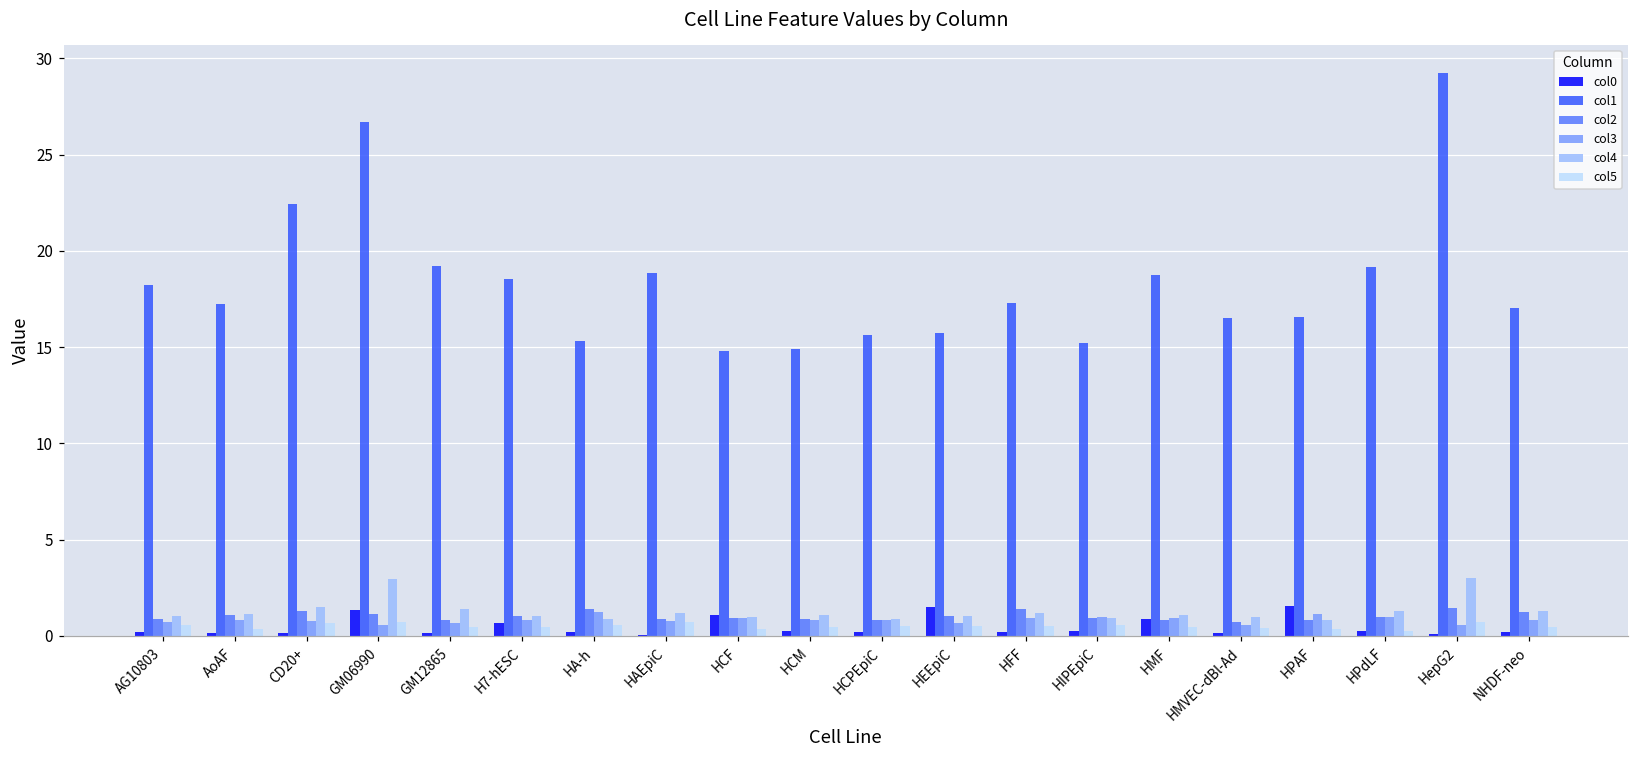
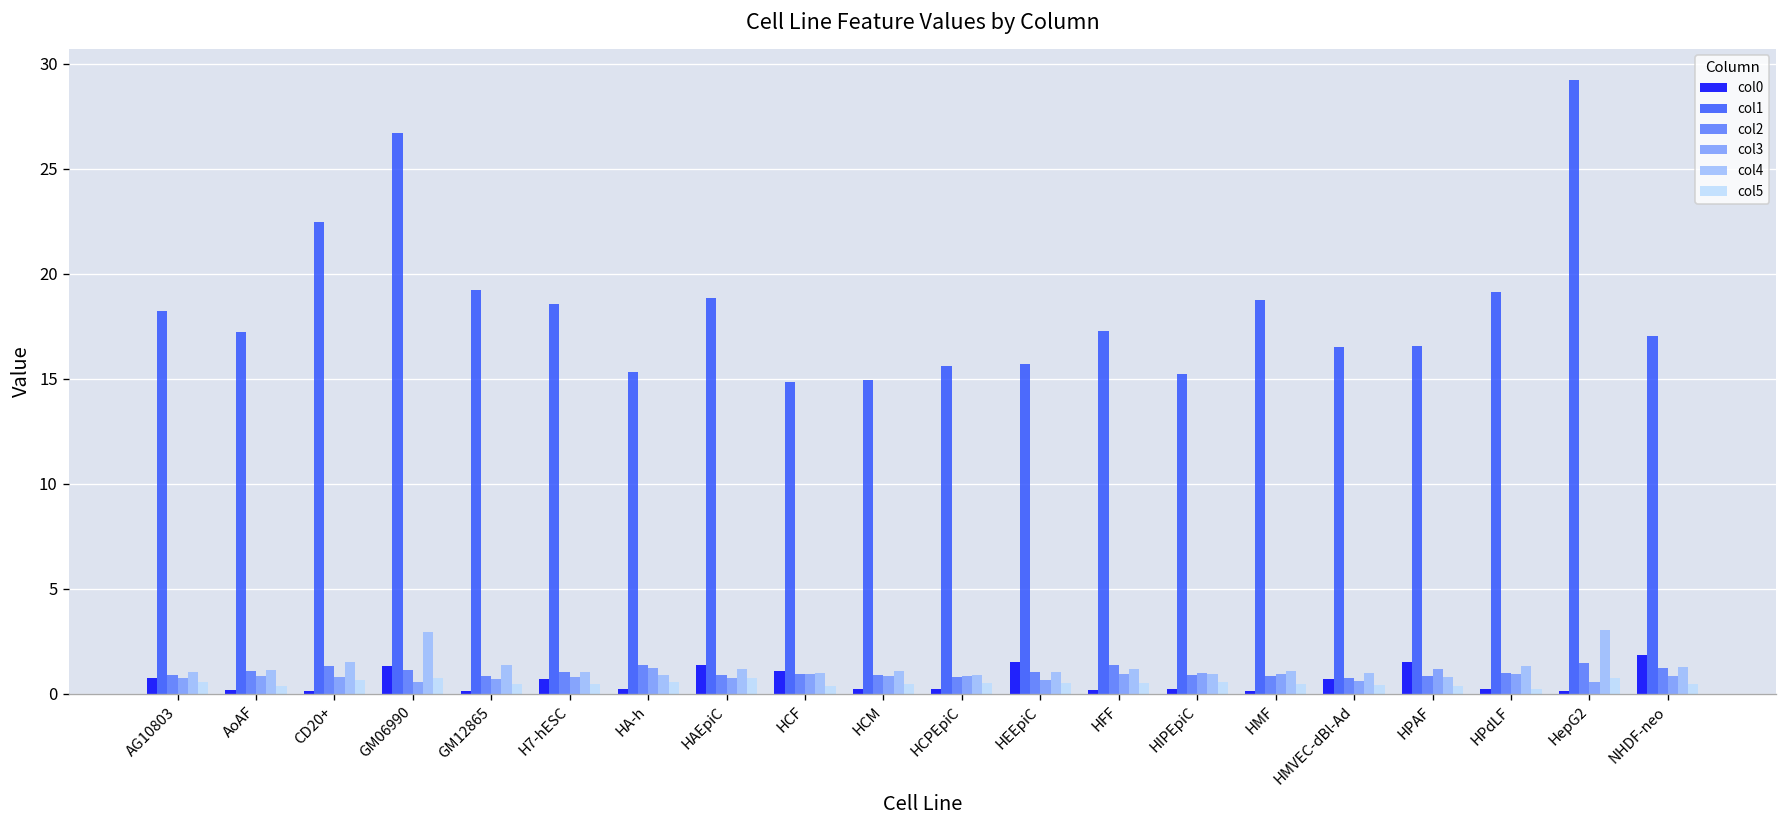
  {
    "col0": {
-     "AG10803": 0.2,
+     "AG10803": 0.7,
      "AoAF": 0.2,
      "GM06990": 1.3,
      "GM12865": 0.1,
      "H7-hESC": 0.7,
      "HA-h": 0.2,
-     "HAEpiC": 0.0,
+     "HAEpiC": 1.3,
      "HCF": 1.1,
      "HCM": 0.2,
      "HCPEpiC": 0.2,
      "HEEpiC": 1.5,
      "HFF": 0.2,
      "HIPEpiC": 0.2,
-     "HMF": 0.9,
-     "HMVEC-dBl-Ad": 0.1,
+     "HMF": 0.1,
+     "HMVEC-dBl-Ad": 0.7,
      "HPAF": 1.5,
      "HPdLF": 0.2,
-     "NHDF-neo": 0.2
+     "NHDF-neo": 1.8
    }
  }
